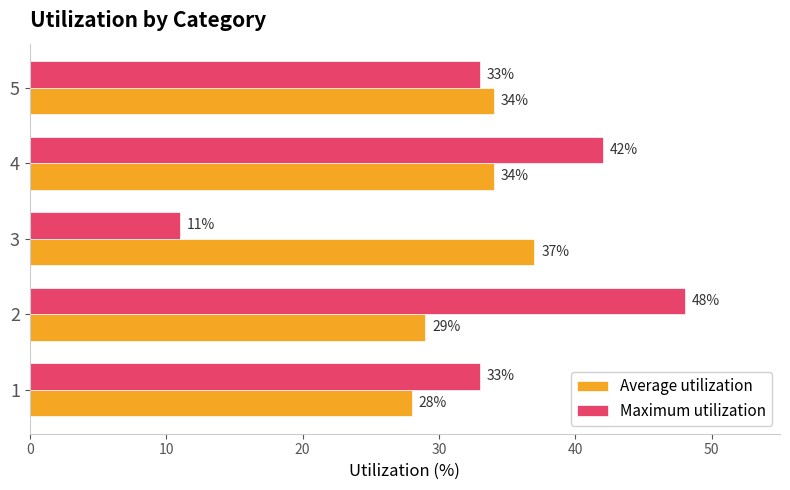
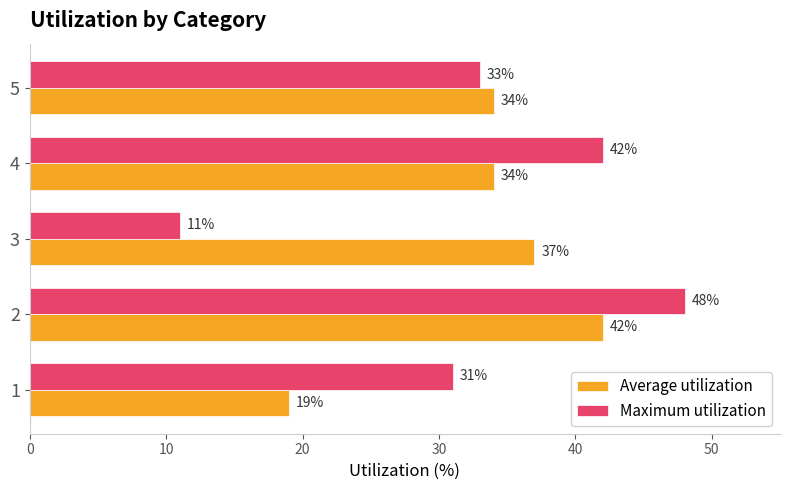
  {
    "Average utilization": {
      "5": "34%",
      "4": "34%",
      "3": "37%",
-     "2": "29%",
-     "1": "28%"
+     "2": "42%",
+     "1": "19%"
    },
    "Maximum utilization": {
      "5": "33%",
      "4": "42%",
      "3": "11%",
      "2": "48%",
-     "1": "33%"
+     "1": "31%"
    }
  }
